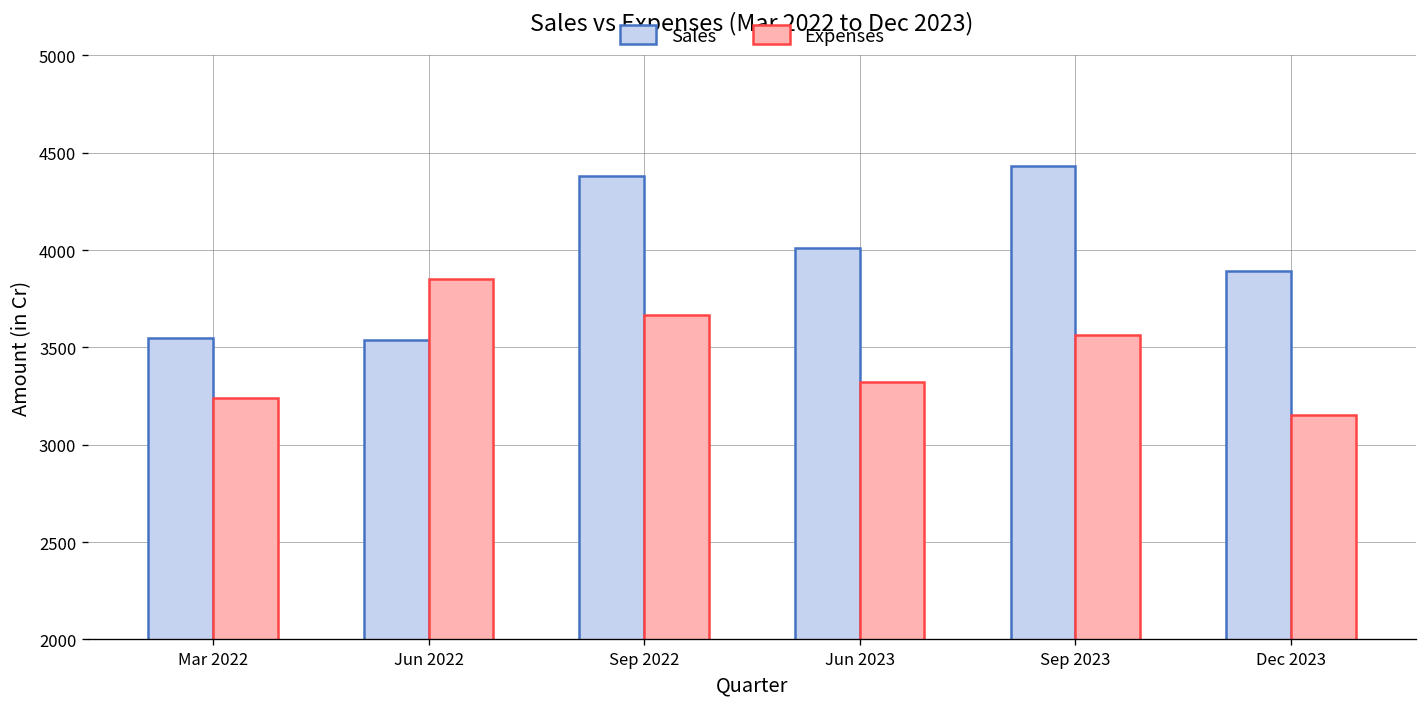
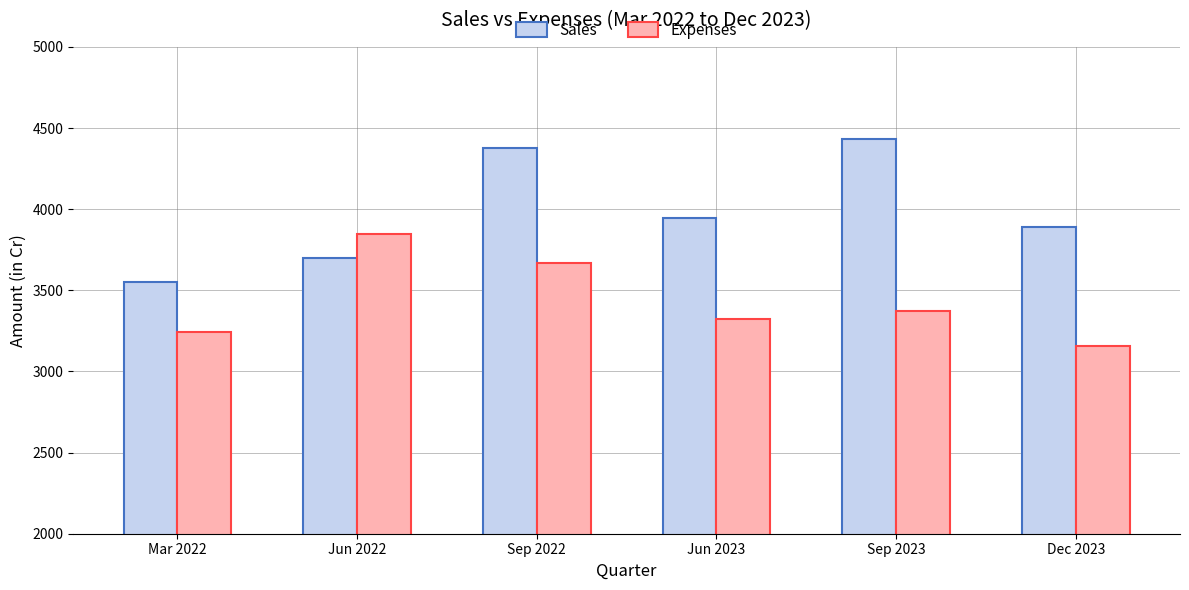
  {
    "Sales": {
      "Mar 2022": 3550,
-     "Jun 2022": 3540,
+     "Jun 2022": 3700,
      "Sep 2022": 4380,
-     "Jun 2023": 4010,
+     "Jun 2023": 3950,
      "Sep 2023": 4430,
      "Dec 2023": 3890
    },
    "Expenses": {
      "Mar 2022": 3240,
      "Jun 2022": 3850,
      "Sep 2022": 3670,
      "Jun 2023": 3320,
-     "Sep 2023": 3560,
+     "Sep 2023": 3370,
      "Dec 2023": 3160
    }
  }
